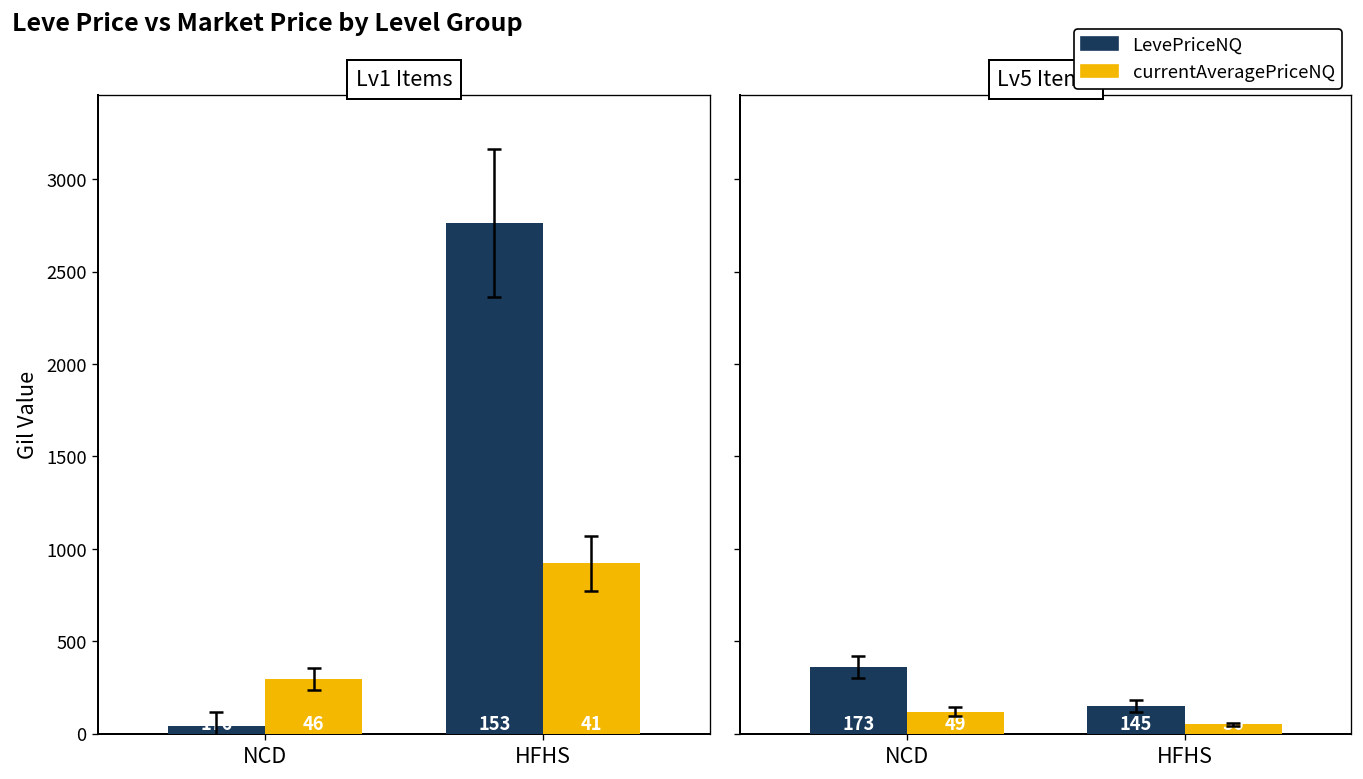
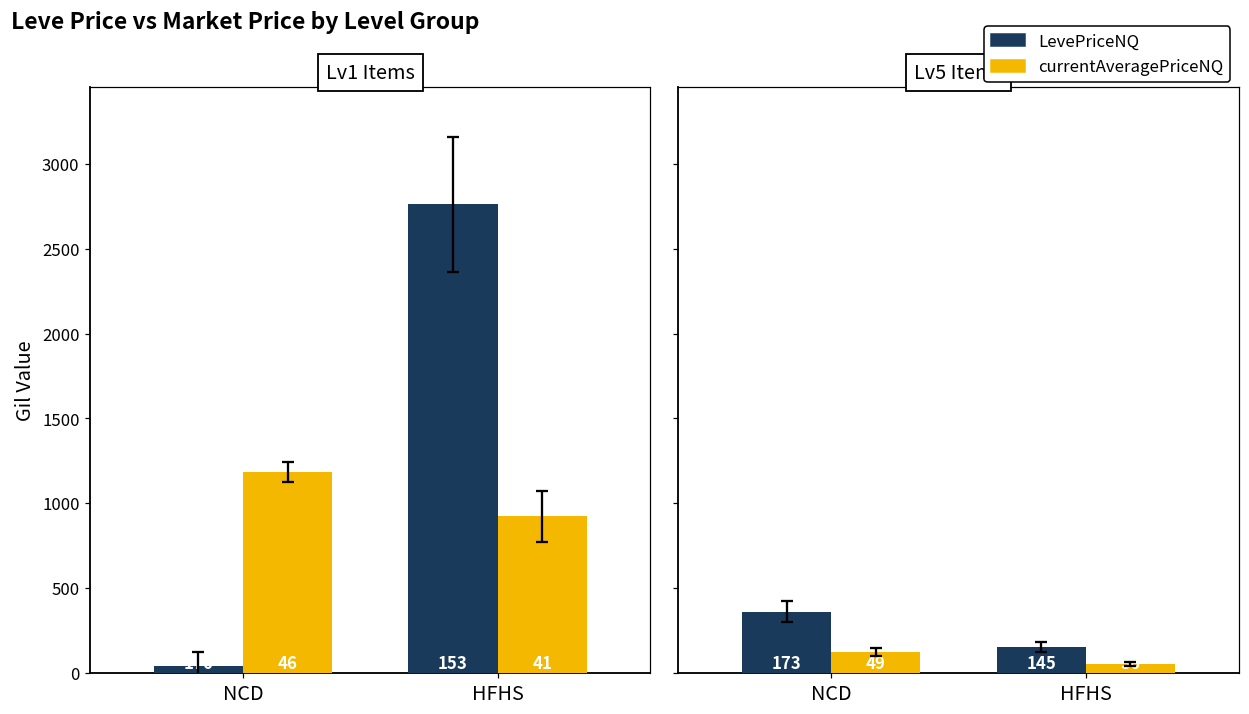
  {
    "Lv1 Items": {
      "LevePriceNQ": {
        "NCD": 40
      },
      "currentAveragePriceNQ": {
-       "NCD": 300
+       "NCD": 1190
      }
    }
  }
